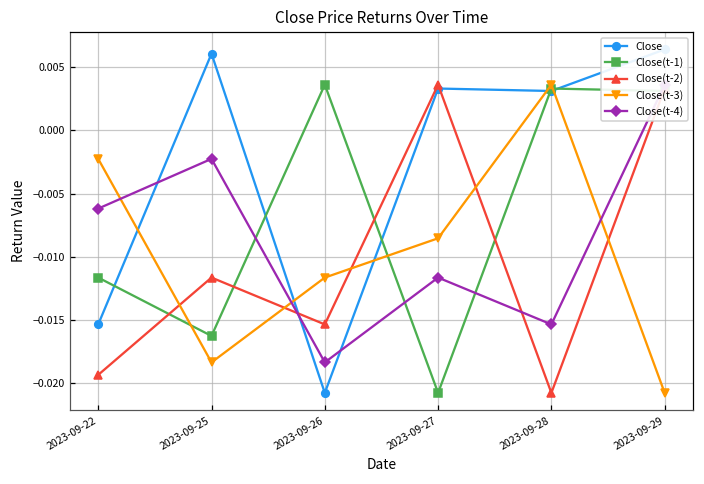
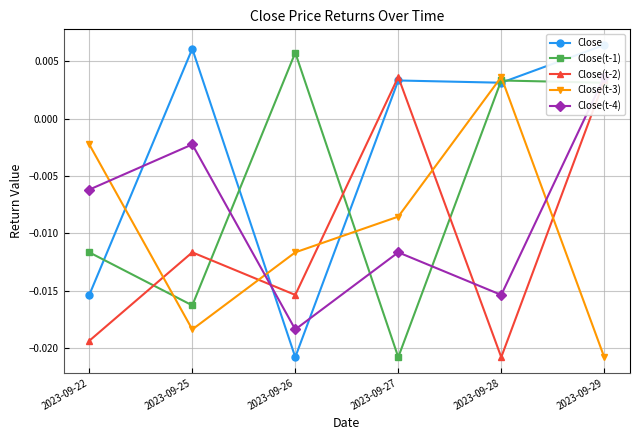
  {
    "Close": {
      "2023-09-22": -0.0154,
      "2023-09-25": 0.0061,
      "2023-09-26": -0.0208,
      "2023-09-27": 0.0033
    },
    "Close(t-1)": {
      "2023-09-22": -0.0116,
      "2023-09-25": -0.0163,
-     "2023-09-26": 0.0036,
+     "2023-09-26": 0.0057,
      "2023-09-27": -0.0208
    },
    "Close(t-2)": {
      "2023-09-22": -0.0193,
      "2023-09-25": -0.0116,
      "2023-09-26": -0.0154,
      "2023-09-27": 0.0036,
      "2023-09-28": -0.0208
    },
    "Close(t-3)": {
      "2023-09-22": -0.0022,
      "2023-09-25": -0.0184,
      "2023-09-26": -0.0116,
      "2023-09-27": -0.0085,
      "2023-09-28": 0.0036,
      "2023-09-29": -0.0208
    },
    "Close(t-4)": {
      "2023-09-22": -0.0062,
      "2023-09-25": -0.0022,
      "2023-09-26": -0.0184,
      "2023-09-27": -0.0116,
      "2023-09-28": -0.0154
    }
  }
